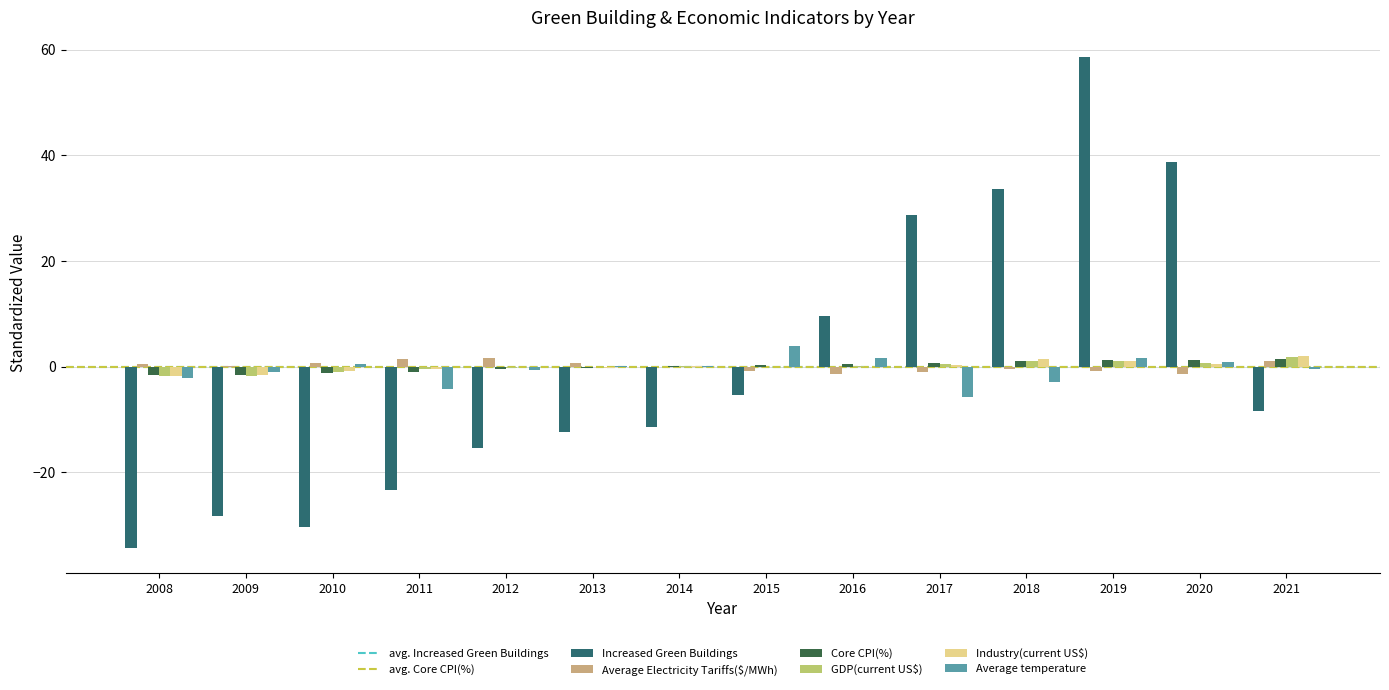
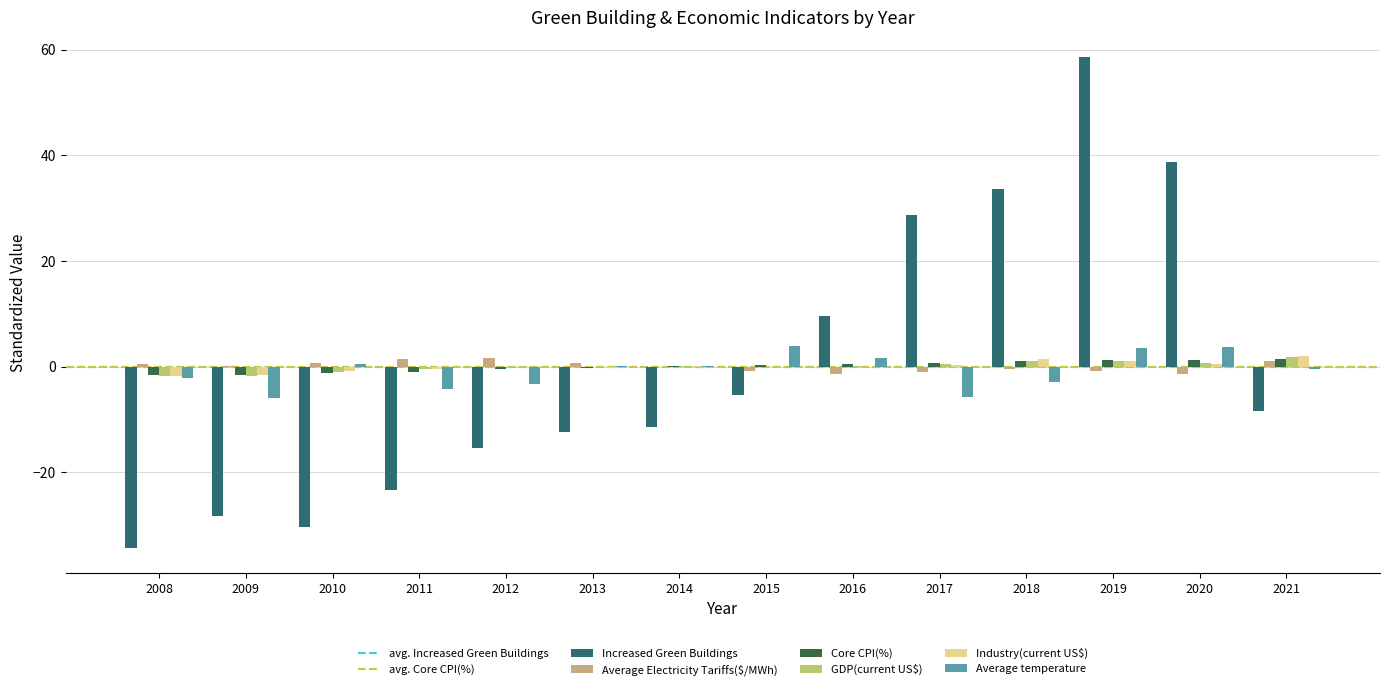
  {
    "Average temperature": {
      "2008": -2,
-     "2009": -1,
+     "2009": -6,
      "2011": -4,
-     "2012": -1,
+     "2012": -3,
      "2015": 4,
      "2016": 2,
      "2017": -6,
      "2018": -3,
-     "2019": 2,
-     "2020": 1
+     "2019": 4,
+     "2020": 4
    }
  }
